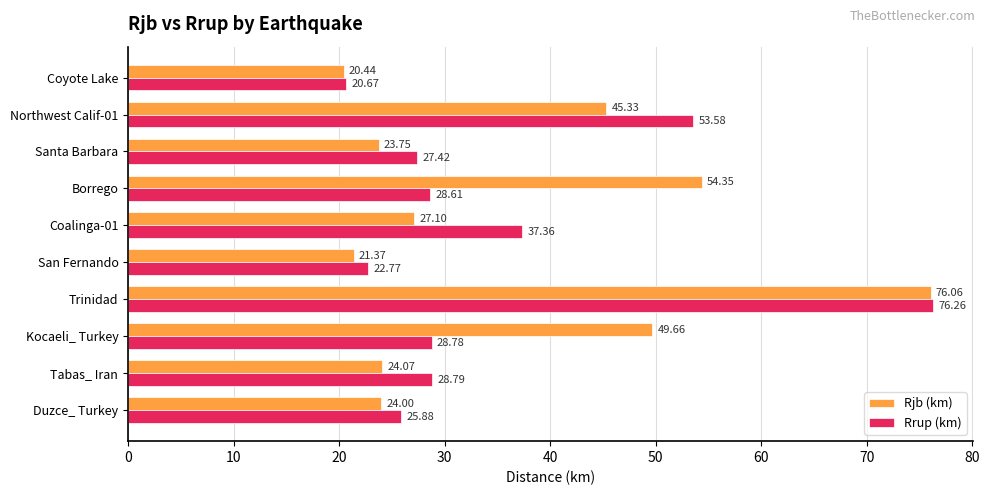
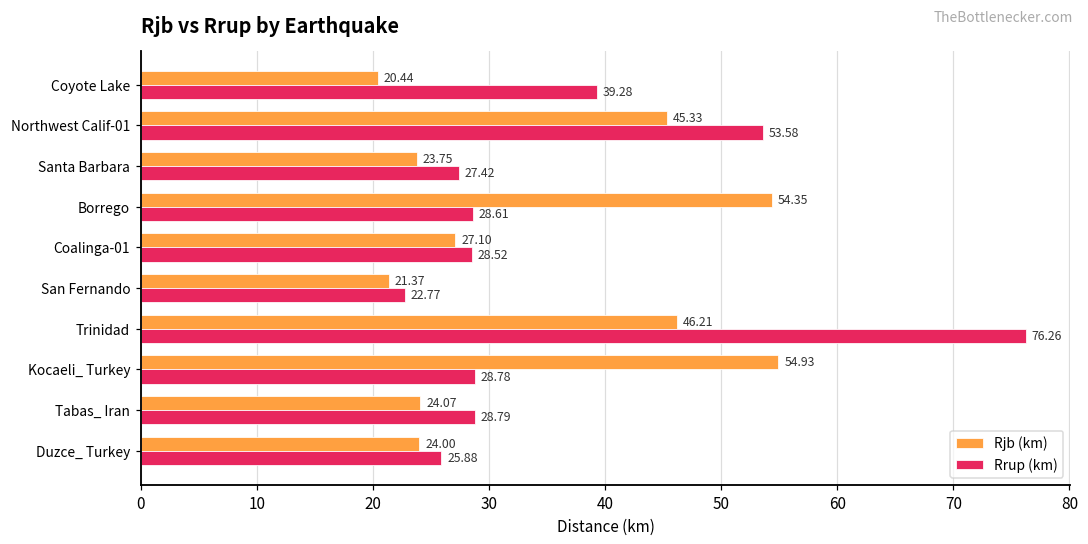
  {
    "Rjb (km)": {
      "Coyote Lake": 20.44,
      "Northwest Calif-01": 45.33,
      "Santa Barbara": 23.75,
      "Borrego": 54.35,
      "Coalinga-01": 27.10,
      "San Fernando": 21.37,
-     "Trinidad": 76.06,
-     "Kocaeli_ Turkey": 49.66,
+     "Trinidad": 46.21,
+     "Kocaeli_ Turkey": 54.93,
      "Tabas_ Iran": 24.07,
      "Duzce_ Turkey": 24.00
    },
    "Rrup (km)": {
-     "Coyote Lake": 20.67,
+     "Coyote Lake": 39.28,
      "Northwest Calif-01": 53.58,
      "Santa Barbara": 27.42,
      "Borrego": 28.61,
-     "Coalinga-01": 37.36,
+     "Coalinga-01": 28.52,
      "San Fernando": 22.77,
      "Trinidad": 76.26,
      "Kocaeli_ Turkey": 28.78,
      "Tabas_ Iran": 28.79,
      "Duzce_ Turkey": 25.88
    }
  }
